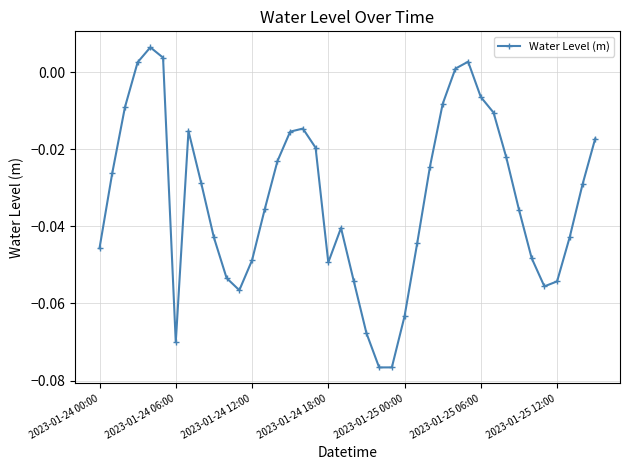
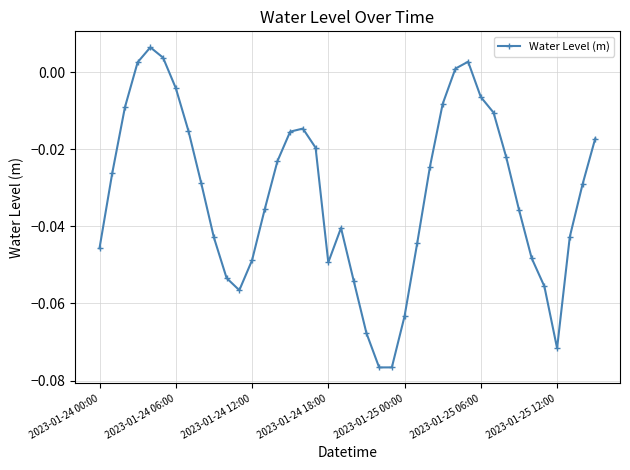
  {
    "2023-01-24 00:00": -0.046,
-   "2023-01-24 06:00": -0.070,
+   "2023-01-24 06:00": -0.004,
    "2023-01-24 12:00": -0.049,
    "2023-01-24 18:00": -0.049,
    "2023-01-25 00:00": -0.063,
    "2023-01-25 06:00": -0.006,
-   "2023-01-25 12:00": -0.054
+   "2023-01-25 12:00": -0.072
  }
